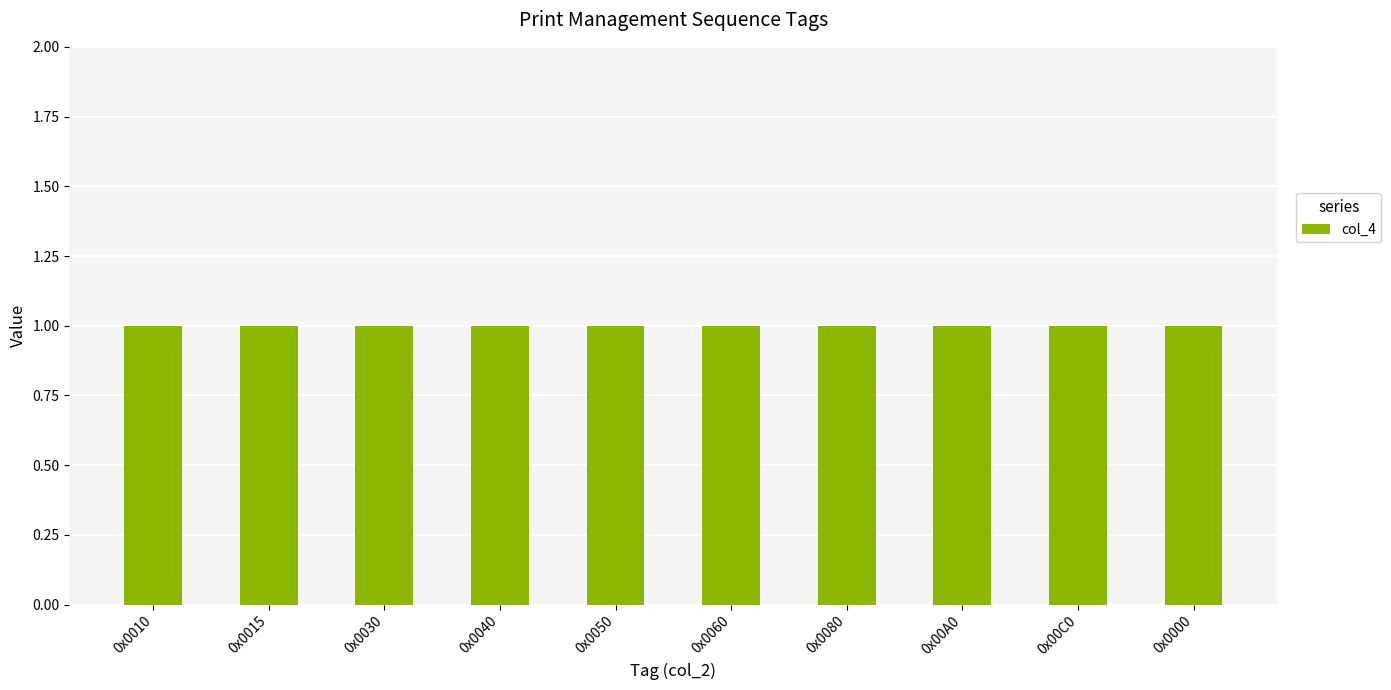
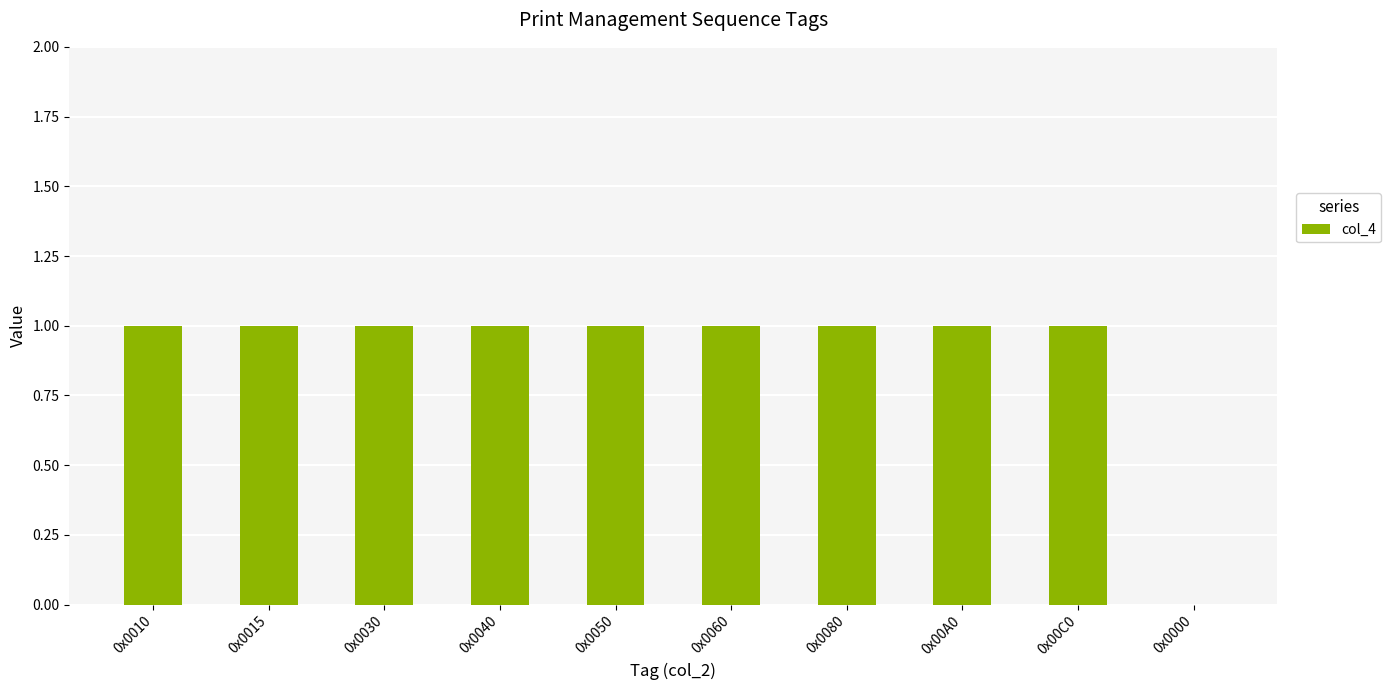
  {
    "0x0010": 1,
    "0x0015": 1,
    "0x0030": 1,
    "0x0040": 1,
    "0x0050": 1,
    "0x0060": 1,
    "0x0080": 1,
    "0x00A0": 1,
    "0x00C0": 1,
-   "0x0000": 1
+   "0x0000": 0
  }
